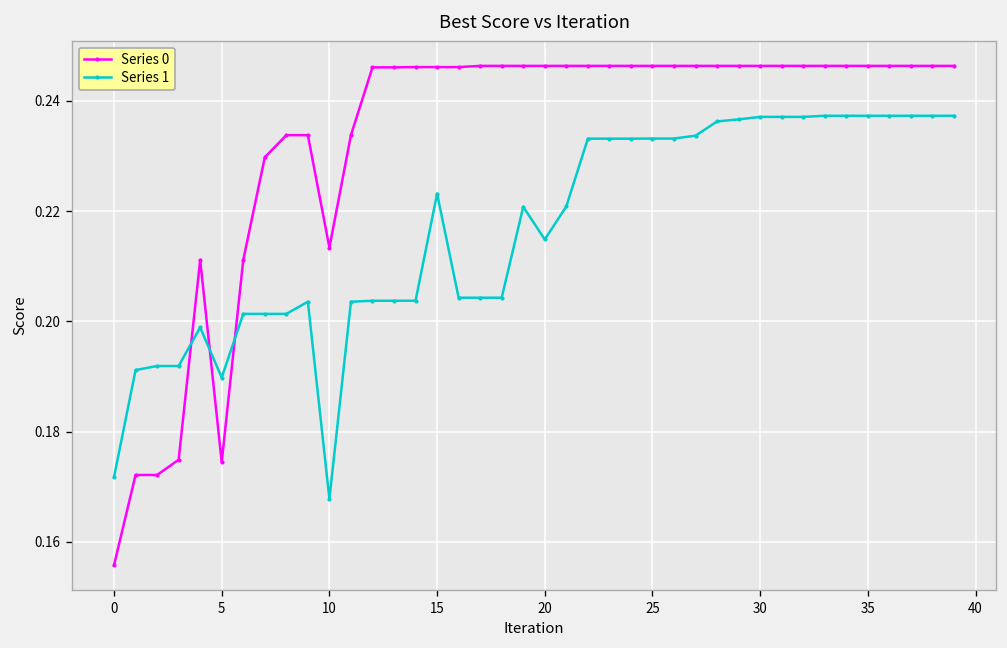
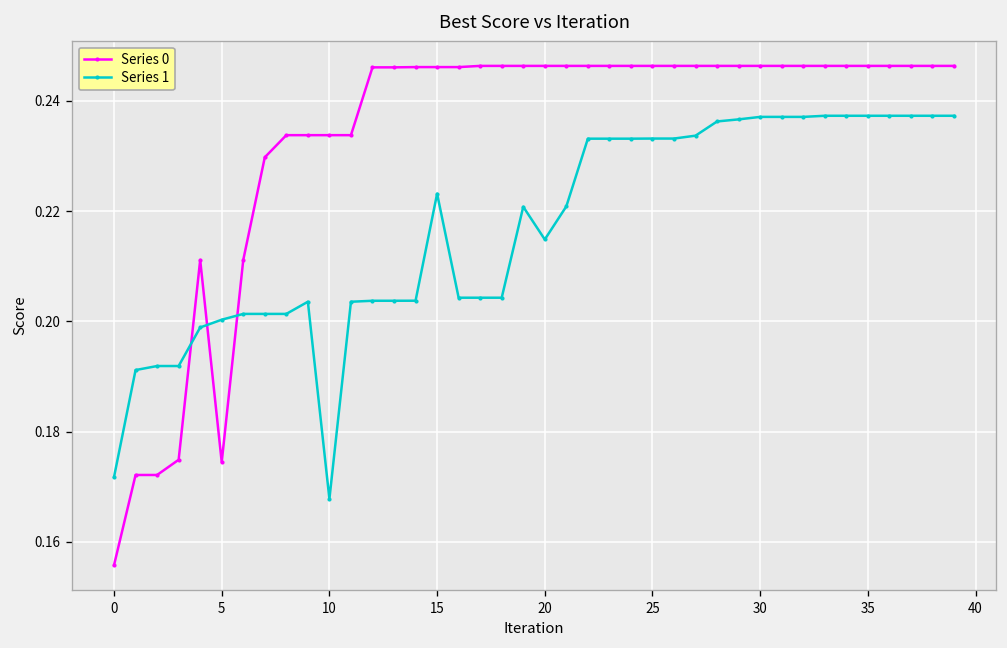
  {
    "Series 0": {
      "0": 0.156,
      "5": 0.174,
-     "10": 0.213,
+     "10": 0.234,
      "15": 0.246,
      "20": 0.246,
      "25": 0.246,
      "30": 0.246,
      "35": 0.246
    },
    "Series 1": {
      "0": 0.172,
-     "5": 0.190,
+     "5": 0.200,
      "10": 0.168,
      "15": 0.223,
      "20": 0.215,
      "25": 0.233,
      "30": 0.237,
      "35": 0.237
    }
  }
